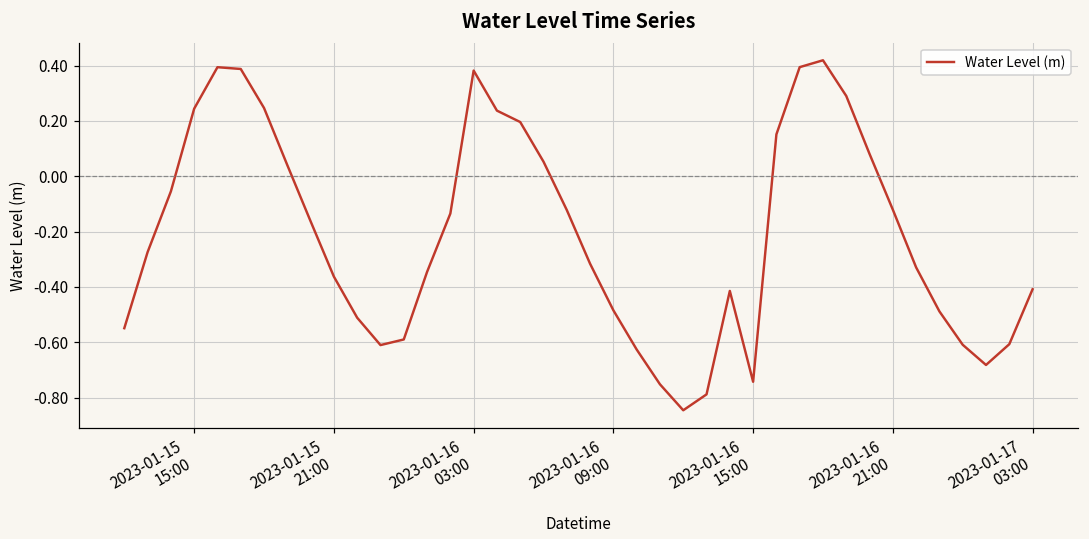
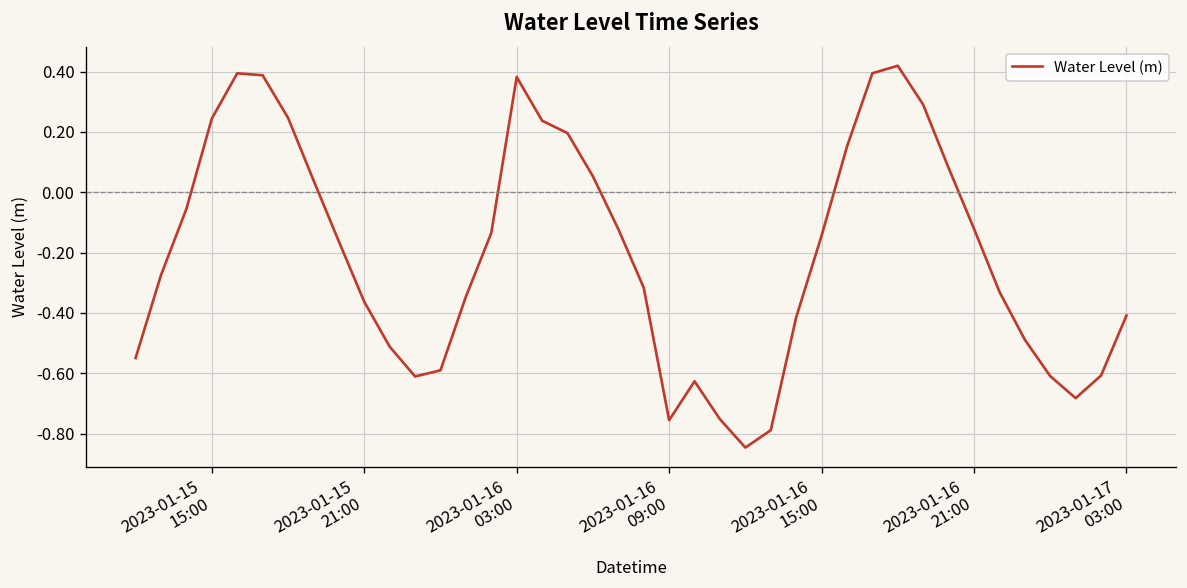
  {
    "2023-01-15 15:00": 0.24,
    "2023-01-15 21:00": -0.36,
    "2023-01-16 03:00": 0.38,
-   "2023-01-16 09:00": -0.48,
-   "2023-01-16 15:00": -0.74,
+   "2023-01-16 09:00": -0.76,
+   "2023-01-16 15:00": -0.14,
    "2023-01-16 21:00": -0.12,
    "2023-01-17 03:00": -0.41
  }
